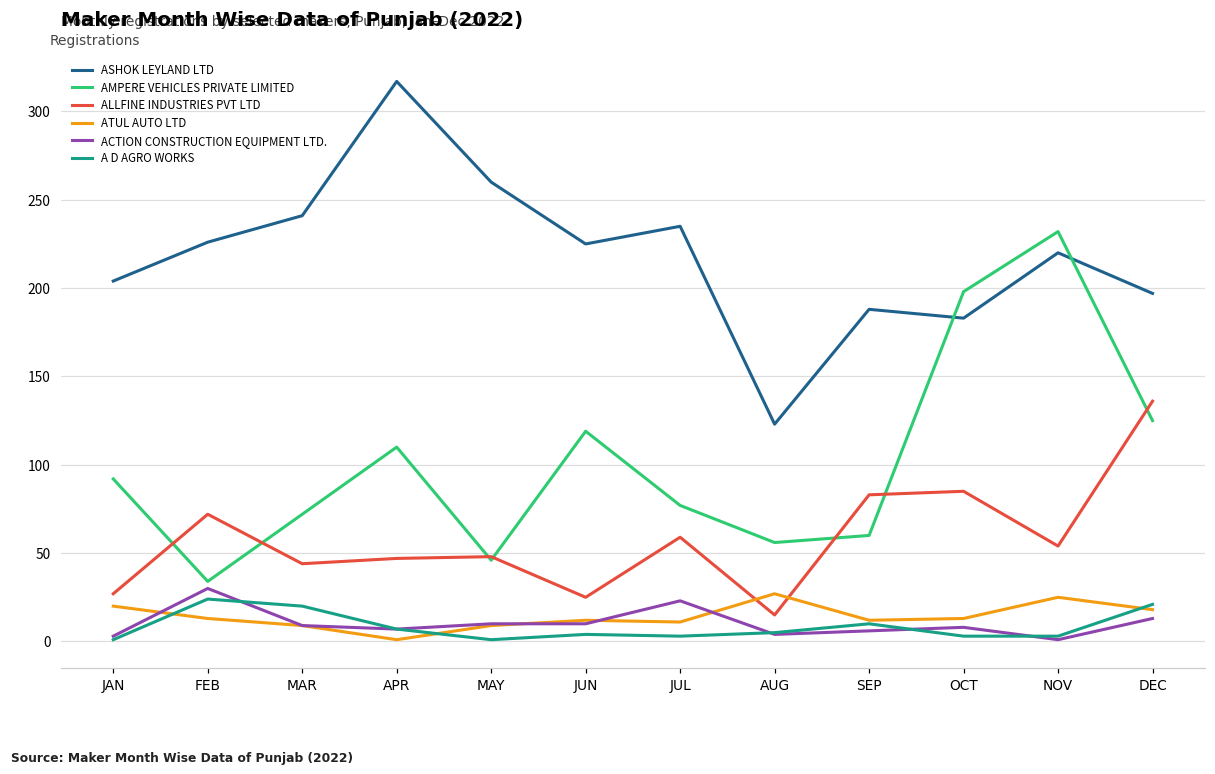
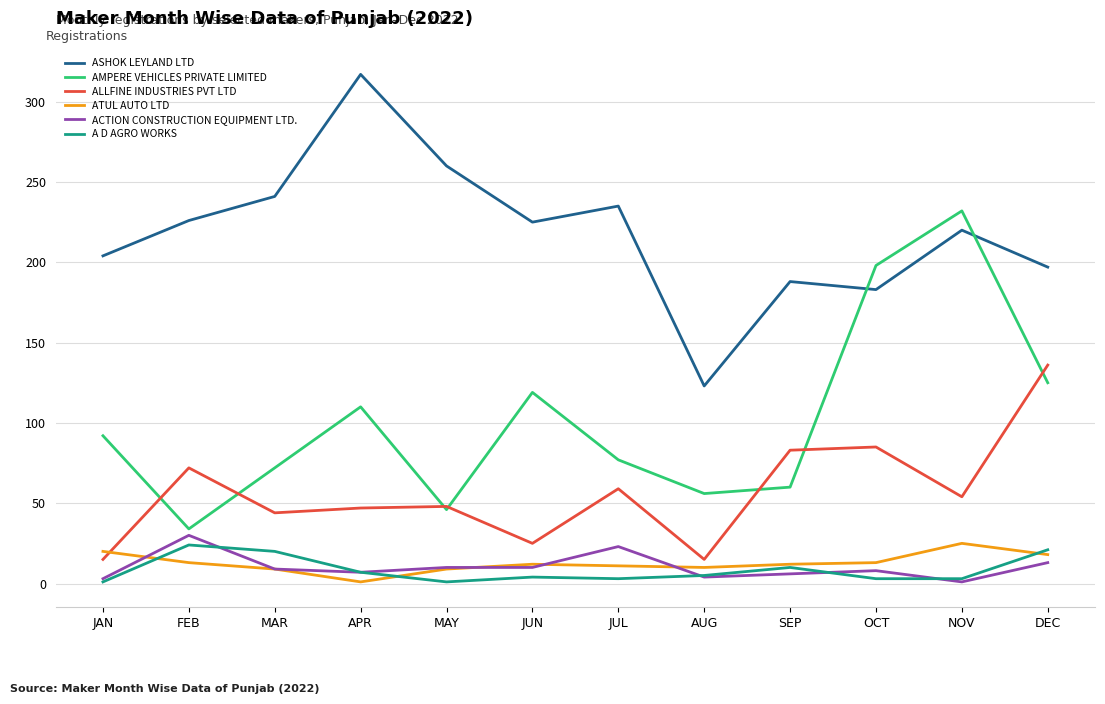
  {
    "ASHOK LEYLAND LTD": {
      "JAN": 204,
      "FEB": 226,
      "MAR": 241,
      "APR": 317,
      "MAY": 260,
      "JUN": 225,
      "JUL": 235,
      "AUG": 123,
      "SEP": 188,
      "OCT": 183,
      "NOV": 220,
      "DEC": 197
    },
    "ALLFINE INDUSTRIES PVT LTD": {
-     "JAN": 27,
+     "JAN": 15,
      "FEB": 72,
      "MAR": 44,
      "APR": 47,
      "MAY": 48,
      "JUN": 25,
      "JUL": 59,
      "AUG": 15,
      "SEP": 83,
      "OCT": 85,
      "NOV": 54,
      "DEC": 136
    },
    "ATUL AUTO LTD": {
      "JAN": 20,
      "FEB": 13,
      "APR": 1,
      "JUN": 12,
      "JUL": 11,
-     "AUG": 27,
+     "AUG": 10,
      "SEP": 12,
      "OCT": 13,
      "NOV": 25,
      "DEC": 18
    },
    "ACTION CONSTRUCTION EQUIPMENT LTD.": {
      "JAN": 3,
      "FEB": 30,
      "JUN": 10,
      "JUL": 23,
      "SEP": 6,
      "OCT": 8,
      "NOV": 1,
      "DEC": 13
    }
  }
